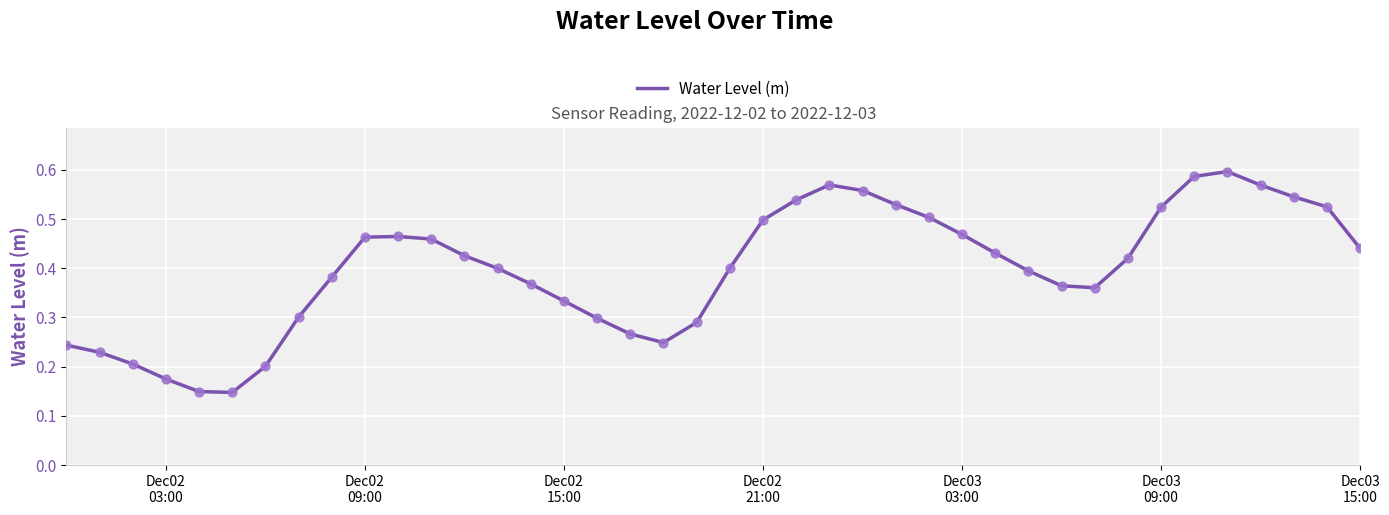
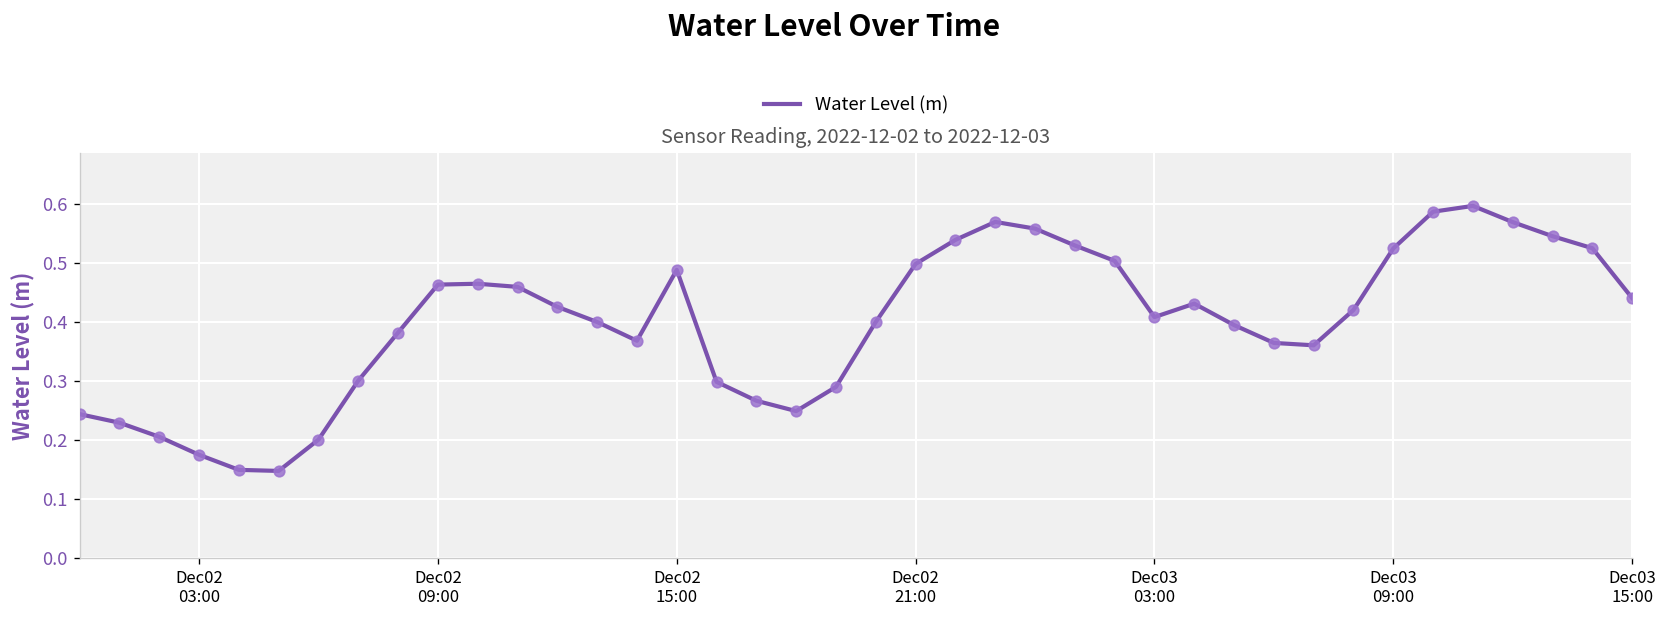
  {
    "Dec02 03:00": 0.17,
    "Dec02 09:00": 0.46,
-   "Dec02 15:00": 0.33,
+   "Dec02 15:00": 0.49,
    "Dec02 21:00": 0.50,
-   "Dec03 03:00": 0.47,
+   "Dec03 03:00": 0.41,
    "Dec03 09:00": 0.52,
    "Dec03 15:00": 0.44
  }
